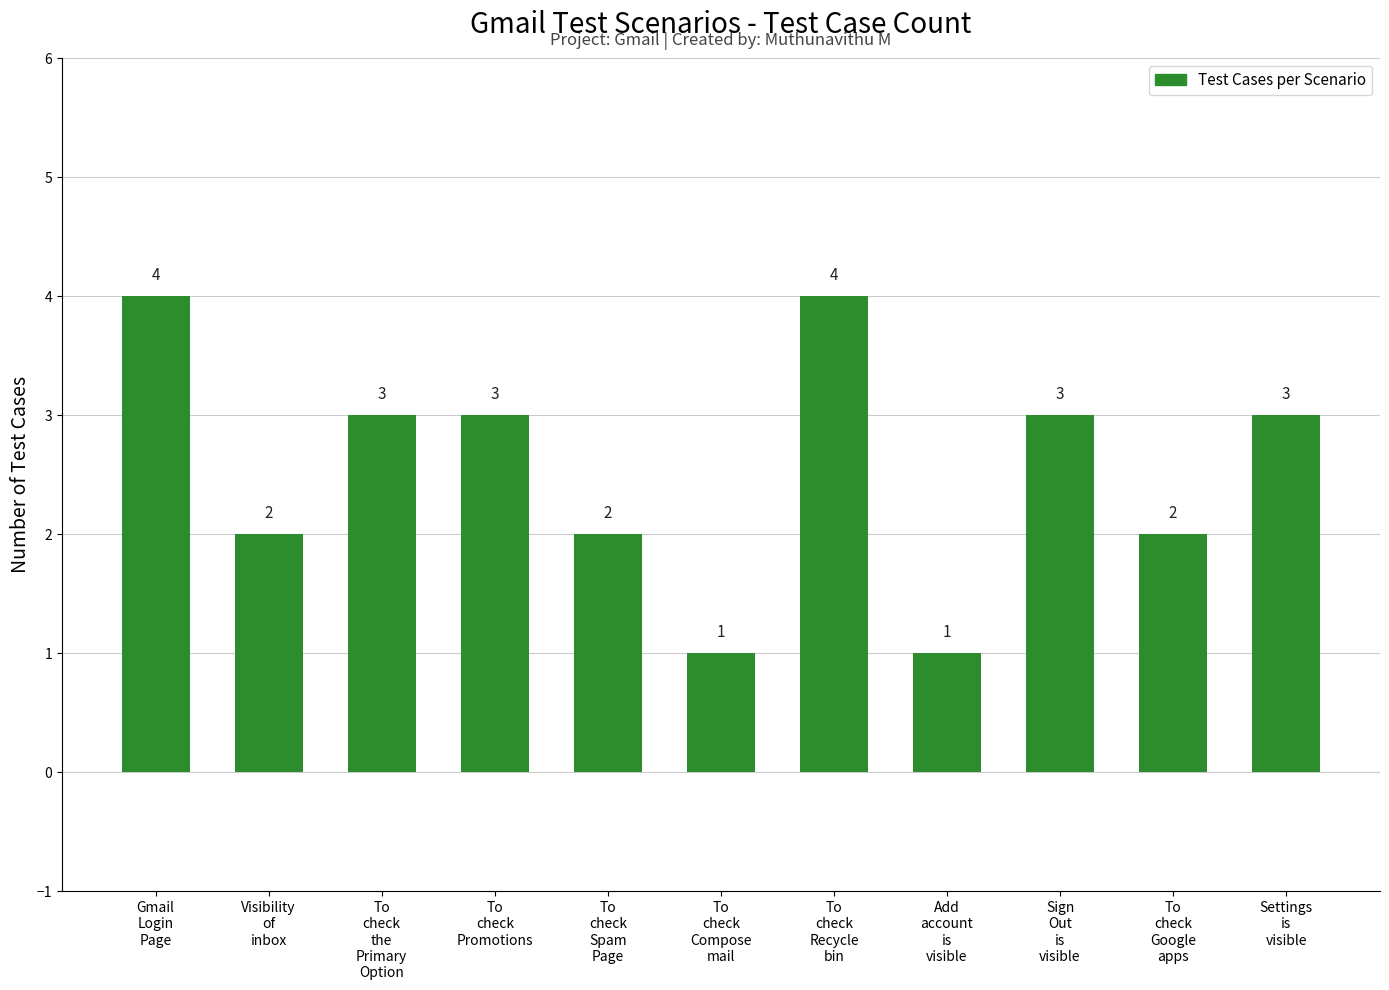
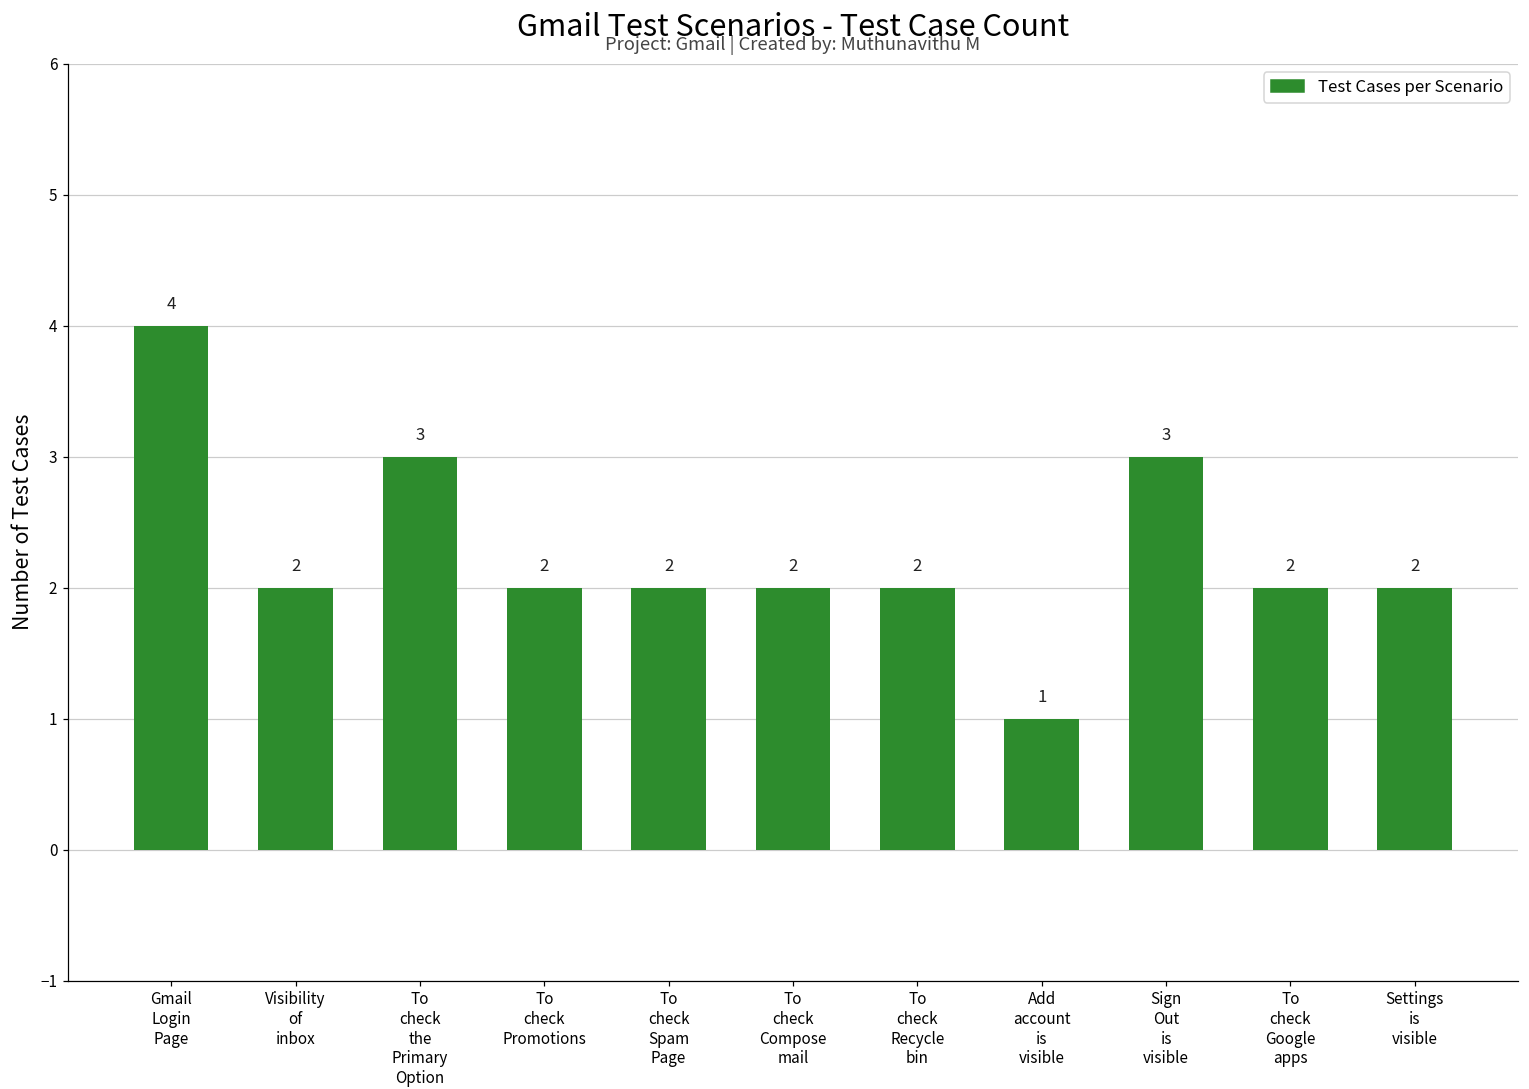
  {
    "Gmail Login Page": 4,
    "Visibility of inbox": 2,
    "To check the Primary Option": 3,
-   "To check Promotions": 3,
+   "To check Promotions": 2,
    "To check Spam Page": 2,
-   "To check Compose mail": 1,
-   "To check Recycle bin": 4,
+   "To check Compose mail": 2,
+   "To check Recycle bin": 2,
    "Add account is visible": 1,
    "Sign Out is visible": 3,
    "To check Google apps": 2,
-   "Settings is visible": 3
+   "Settings is visible": 2
  }
